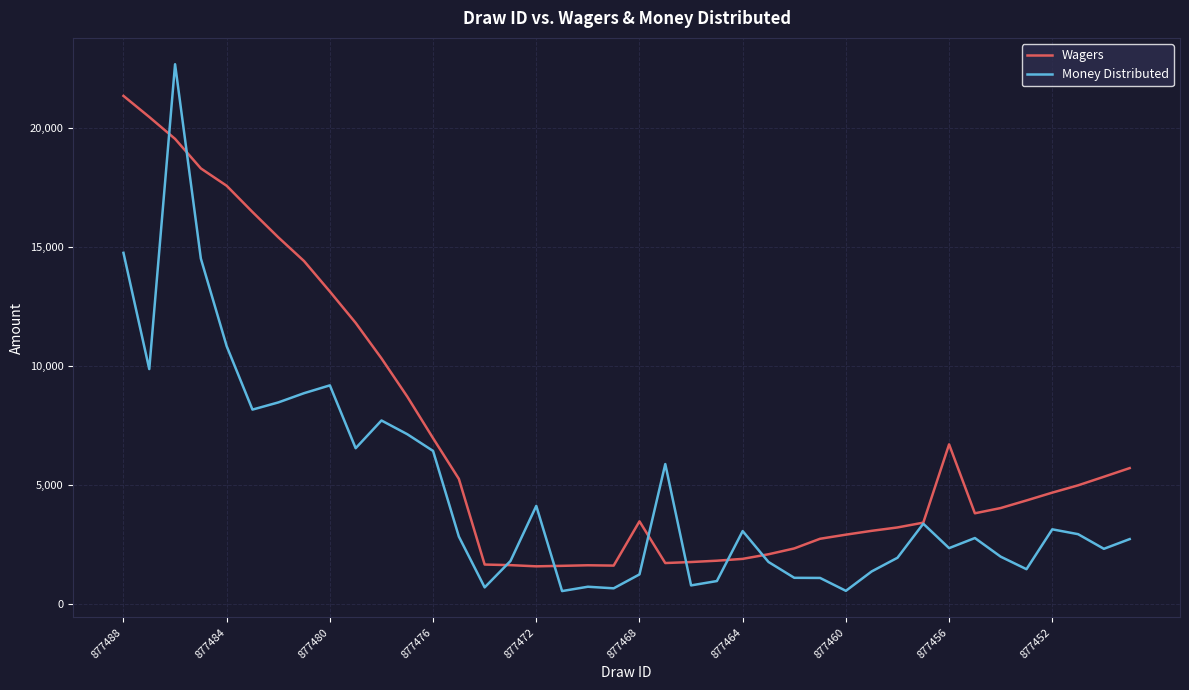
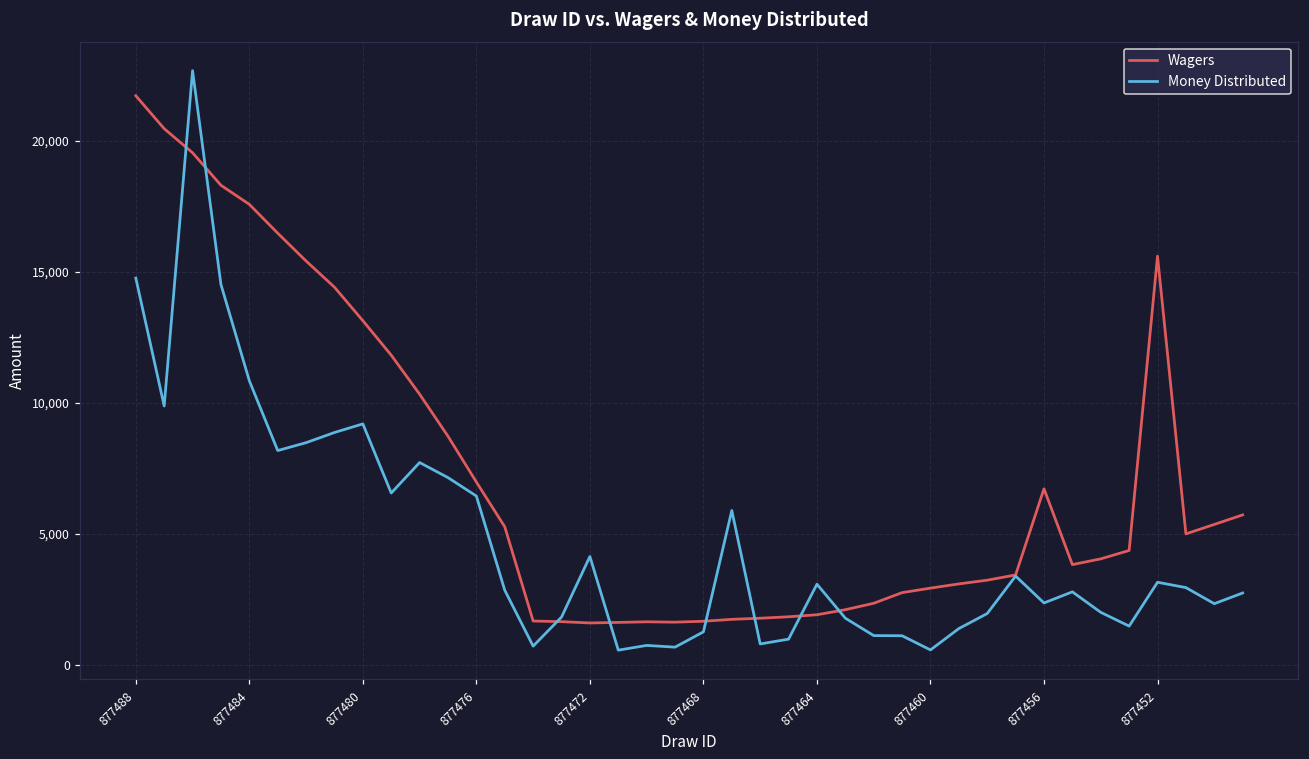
  {
    "Wagers": {
-     "877488": "21,300",
+     "877488": "21,700",
      "877484": "17,600",
      "877480": "13,100",
      "877476": "7,000",
      "877472": "1,600",
-     "877468": "3,500",
+     "877468": "1,700",
      "877464": "1,900",
      "877460": "2,900",
      "877456": "6,700",
-     "877452": "4,700"
+     "877452": "15,600"
    },
    "Money Distributed": {
      "877488": "14,800",
      "877484": "10,800",
      "877480": "9,200",
      "877476": "6,400",
      "877472": "4,100",
      "877468": "1,300",
      "877464": "3,100",
      "877460": "600",
      "877456": "2,400",
      "877452": "3,100"
    }
  }
